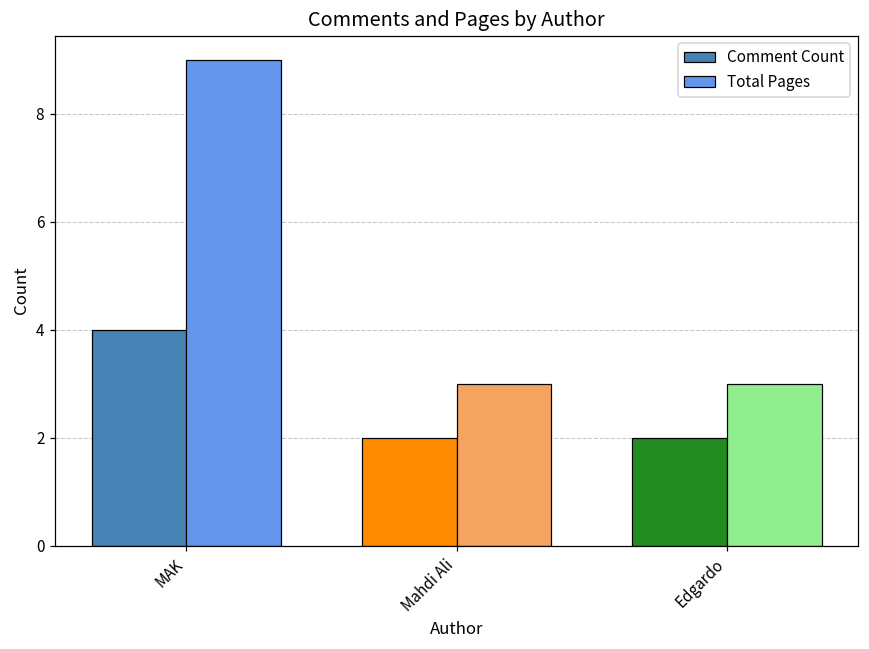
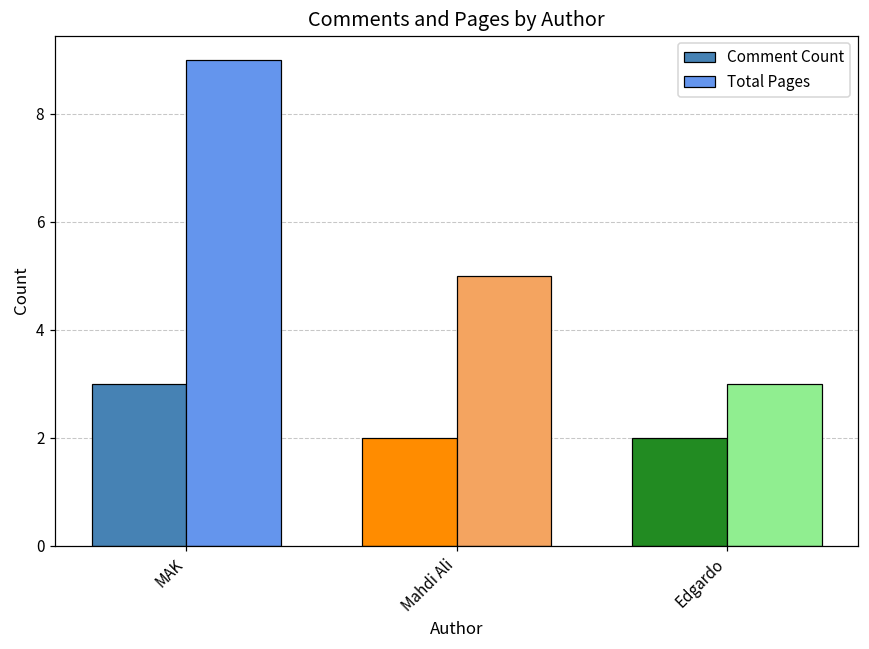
  {
    "Comment Count": {
-     "MAK": 4,
+     "MAK": 3,
      "Mahdi Ali": 2,
      "Edgardo": 2
    },
    "Total Pages": {
      "MAK": 9,
-     "Mahdi Ali": 3,
+     "Mahdi Ali": 5,
      "Edgardo": 3
    }
  }
